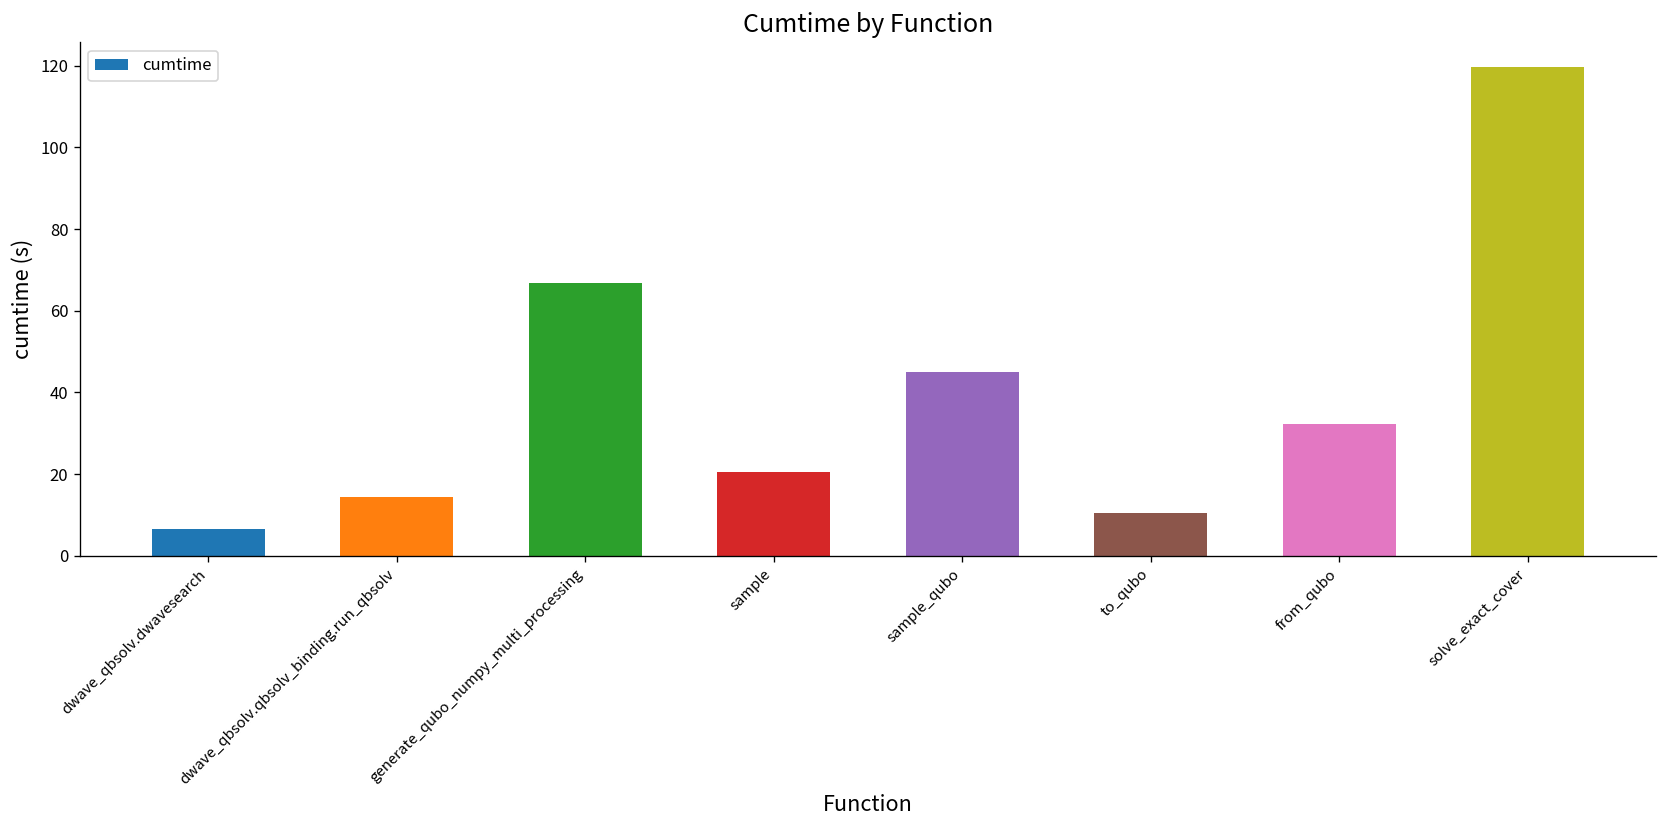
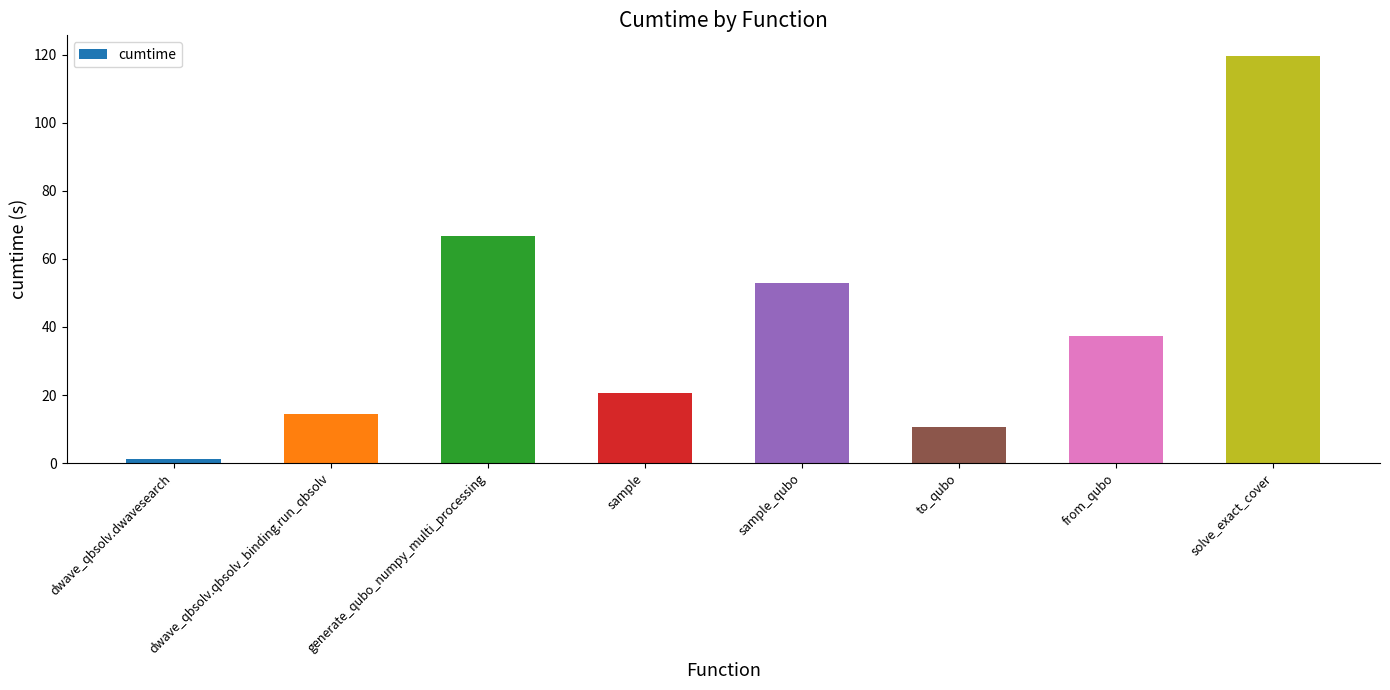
  {
-   "dwave_qbsolv.dwavesearch": 7,
+   "dwave_qbsolv.dwavesearch": 1,
    "dwave_qbsolv.qbsolv_binding.run_qbsolv": 14,
    "generate_qubo_numpy_multi_processing": 67,
    "sample": 21,
-   "sample_qubo": 45,
+   "sample_qubo": 53,
    "to_qubo": 11,
-   "from_qubo": 32,
+   "from_qubo": 37,
    "solve_exact_cover": 120
  }
